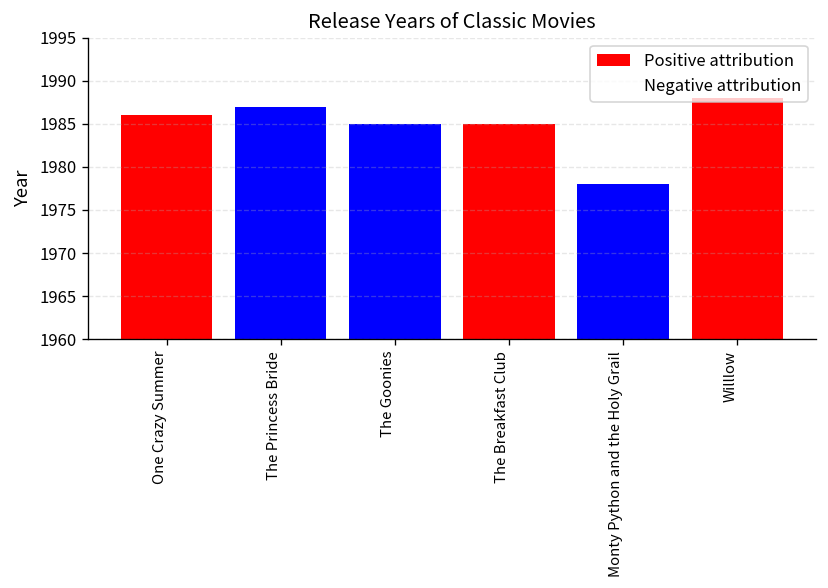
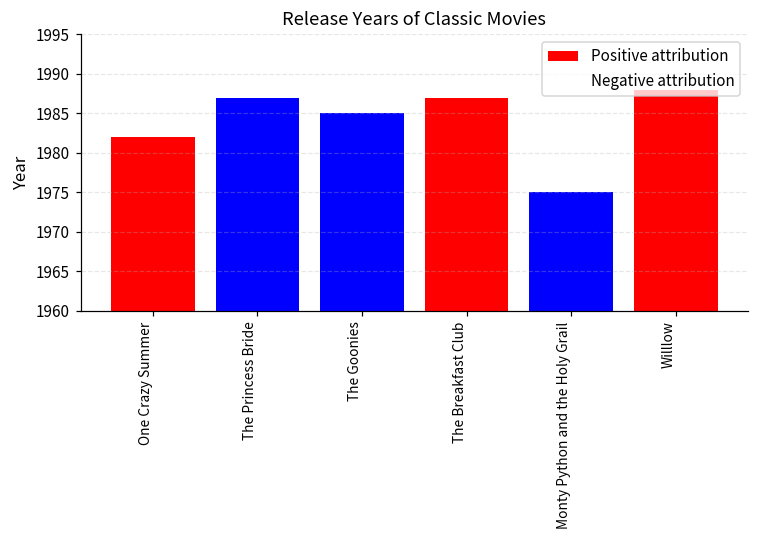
  {
    "Positive attribution": {
-     "One Crazy Summer": 1986,
-     "The Breakfast Club": 1985
+     "One Crazy Summer": 1982,
+     "The Breakfast Club": 1987
    },
    "Negative attribution": {
      "The Princess Bride": 1987,
      "The Goonies": 1985,
-     "Monty Python and the Holy Grail": 1978
+     "Monty Python and the Holy Grail": 1975
    }
  }
